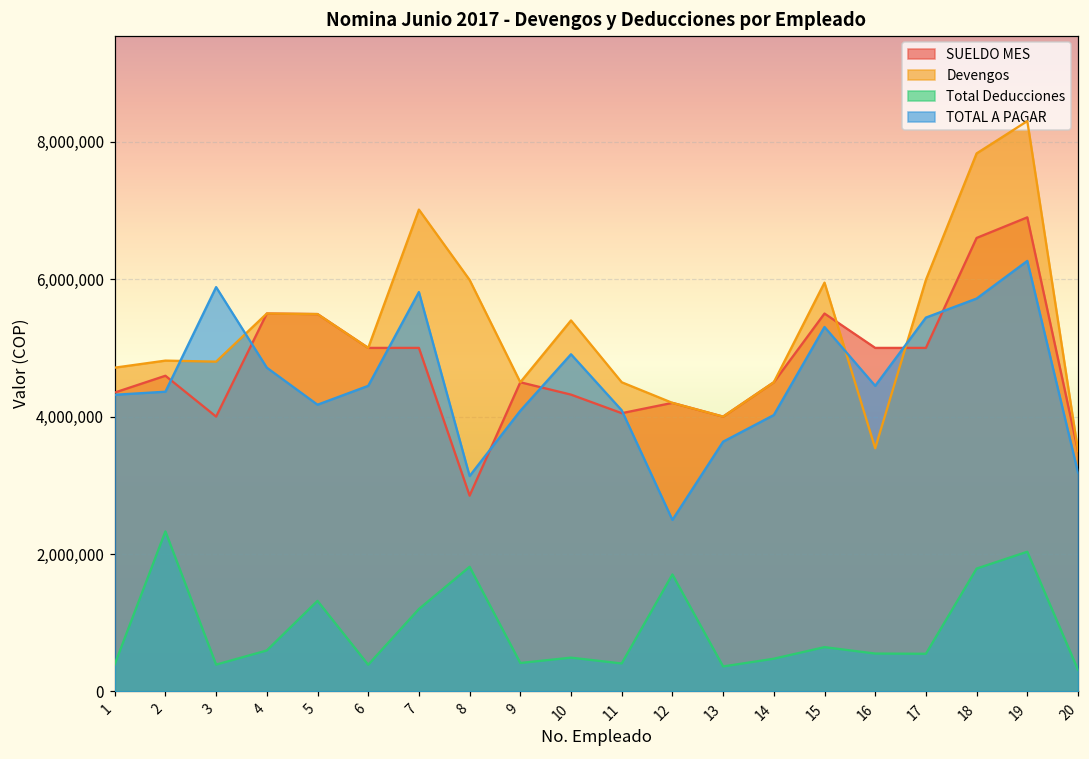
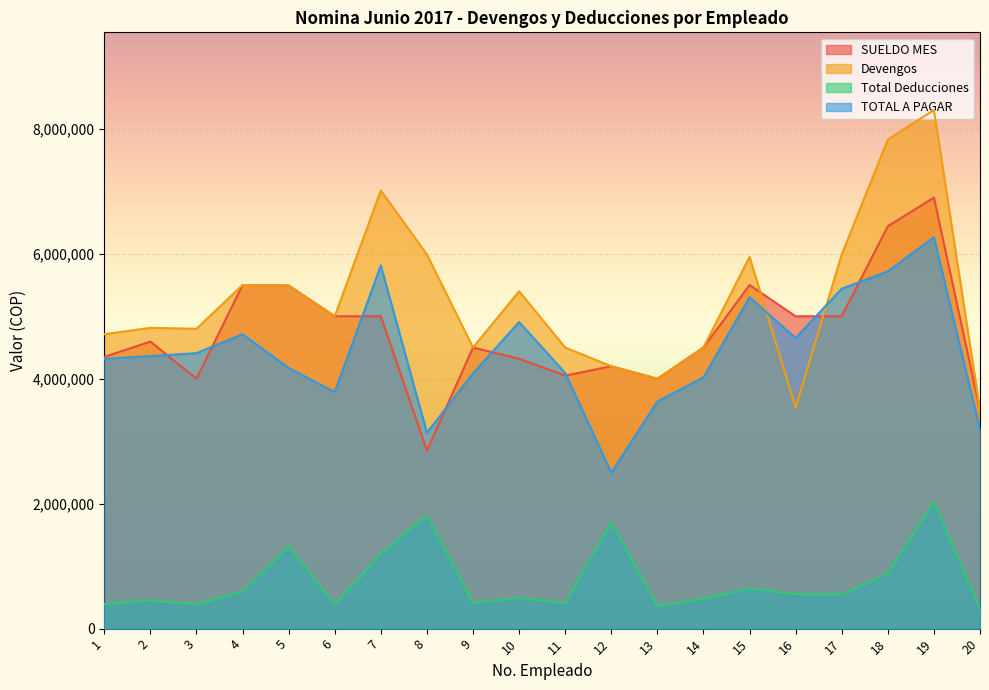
  {
    "SUELDO MES": {
      "2": "4,600,000",
      "3": "4,000,000",
      "7": "5,000,000",
      "8": "2,900,000",
      "10": "4,300,000",
      "11": "4,100,000",
      "15": "5,500,000",
      "16": "5,000,000",
      "17": "5,000,000",
-     "18": "6,600,000",
+     "18": "6,400,000",
      "19": "6,900,000"
    },
    "Devengos": {
      "1": "4,700,000",
      "2": "4,800,000",
      "3": "4,800,000",
      "7": "7,000,000",
      "8": "6,000,000",
      "10": "5,400,000",
      "11": "4,500,000",
      "15": "6,000,000",
      "16": "3,500,000",
      "17": "6,000,000",
      "18": "7,800,000"
    },
    "Total Deducciones": {
      "1": "400,000",
-     "2": "2,300,000",
+     "2": "500,000",
      "3": "400,000",
      "4": "600,000",
      "5": "1,300,000",
      "6": "400,000",
      "7": "1,200,000",
      "8": "1,800,000",
      "9": "400,000",
      "10": "500,000",
      "11": "400,000",
      "12": "1,700,000",
      "13": "400,000",
      "14": "500,000",
      "15": "600,000",
      "16": "600,000",
      "17": "500,000",
-     "18": "1,800,000",
+     "18": "900,000",
      "19": "2,000,000",
      "20": "300,000"
    },
    "TOTAL A PAGAR": {
      "2": "4,400,000",
-     "3": "5,900,000",
+     "3": "4,400,000",
      "4": "4,700,000",
      "5": "4,200,000",
-     "6": "4,400,000",
+     "6": "3,800,000",
      "7": "5,800,000",
      "8": "3,100,000",
      "9": "4,100,000",
      "10": "4,900,000",
      "11": "4,100,000",
      "12": "2,500,000",
      "13": "3,600,000",
      "14": "4,000,000",
      "15": "5,300,000",
-     "16": "4,400,000",
+     "16": "4,700,000",
      "17": "5,400,000",
      "18": "5,700,000",
      "19": "6,300,000",
      "20": "3,200,000"
    }
  }
